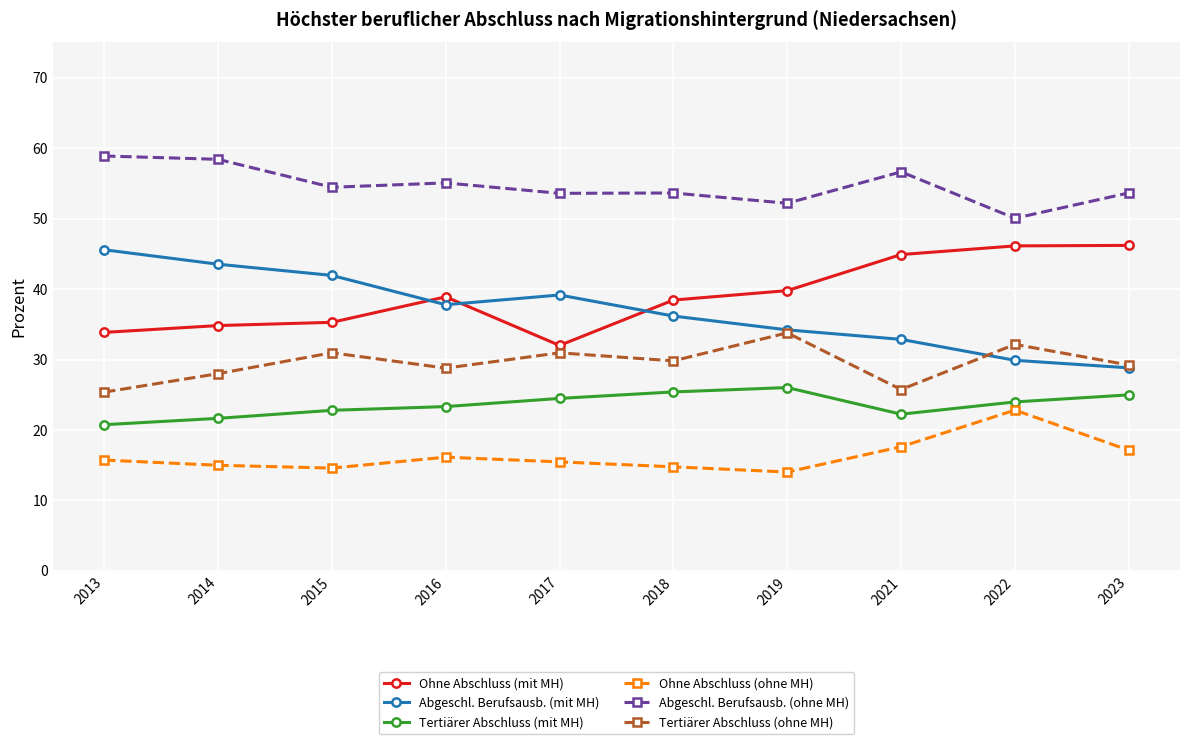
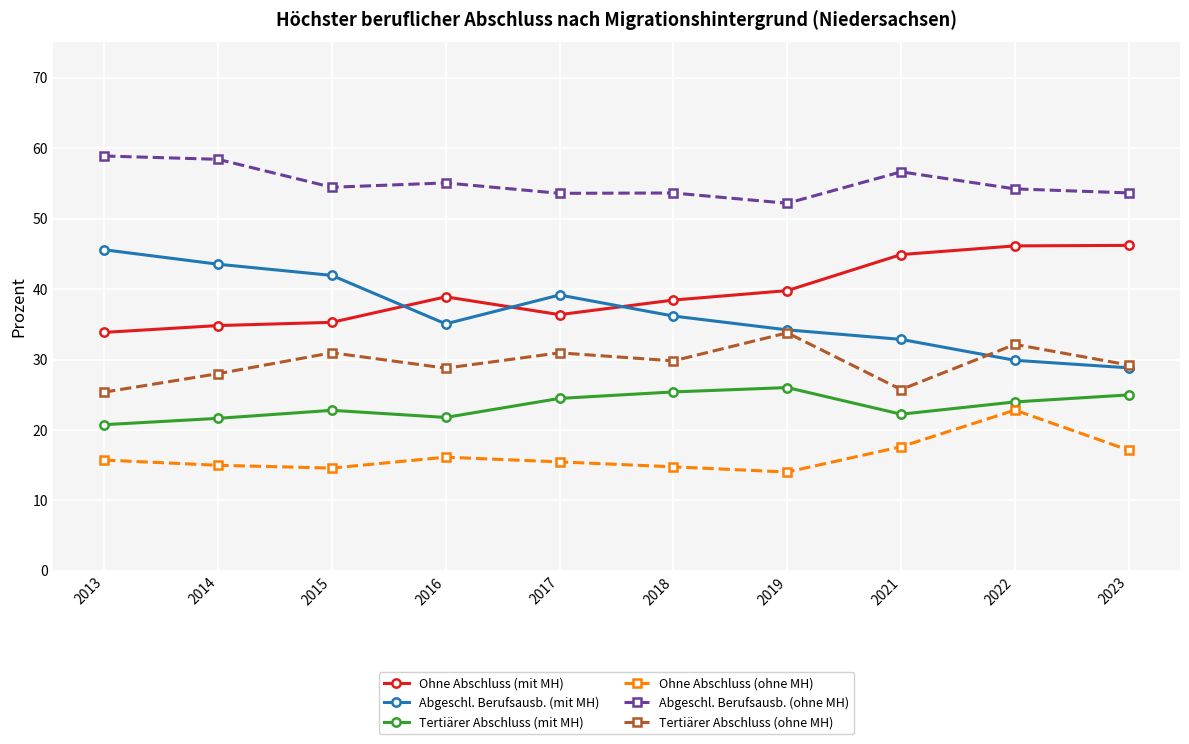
  {
    "Ohne Abschluss (mit MH)": {
      "2013": 34,
      "2014": 35,
      "2015": 35,
      "2016": 39,
-     "2017": 32,
+     "2017": 36,
      "2018": 38,
      "2019": 40,
      "2021": 45,
      "2022": 46,
      "2023": 46
    },
    "Abgeschl. Berufsausb. (mit MH)": {
      "2013": 46,
      "2014": 44,
      "2015": 42,
-     "2016": 38,
+     "2016": 35,
      "2017": 39,
      "2018": 36,
      "2019": 34,
      "2021": 33,
      "2022": 30,
      "2023": 29
    },
    "Tertiärer Abschluss (mit MH)": {
      "2013": 21,
      "2014": 22,
      "2015": 23,
-     "2016": 23,
+     "2016": 22,
      "2017": 24,
      "2018": 25,
      "2019": 26,
      "2021": 22,
      "2022": 24,
      "2023": 25
    },
    "Ohne Abschluss (ohne MH)": {
      "2013": 16,
      "2014": 15,
      "2015": 15,
      "2016": 16,
      "2017": 15,
      "2018": 15,
      "2019": 14,
      "2021": 18,
      "2022": 23,
      "2023": 17
    },
    "Abgeschl. Berufsausb. (ohne MH)": {
      "2013": 59,
      "2014": 58,
      "2015": 54,
      "2016": 55,
      "2017": 54,
      "2018": 54,
      "2019": 52,
      "2021": 57,
-     "2022": 50,
+     "2022": 54,
      "2023": 54
    },
    "Tertiärer Abschluss (ohne MH)": {
      "2013": 25,
      "2014": 28,
      "2015": 31,
      "2016": 29,
      "2017": 31,
      "2018": 30,
      "2019": 34,
      "2021": 26,
      "2022": 32,
      "2023": 29
    }
  }
